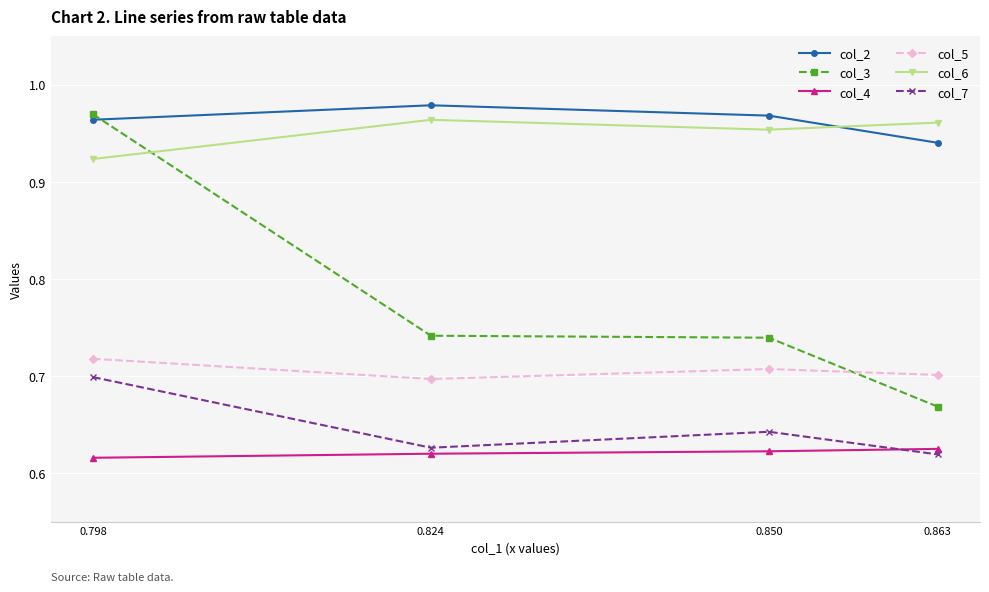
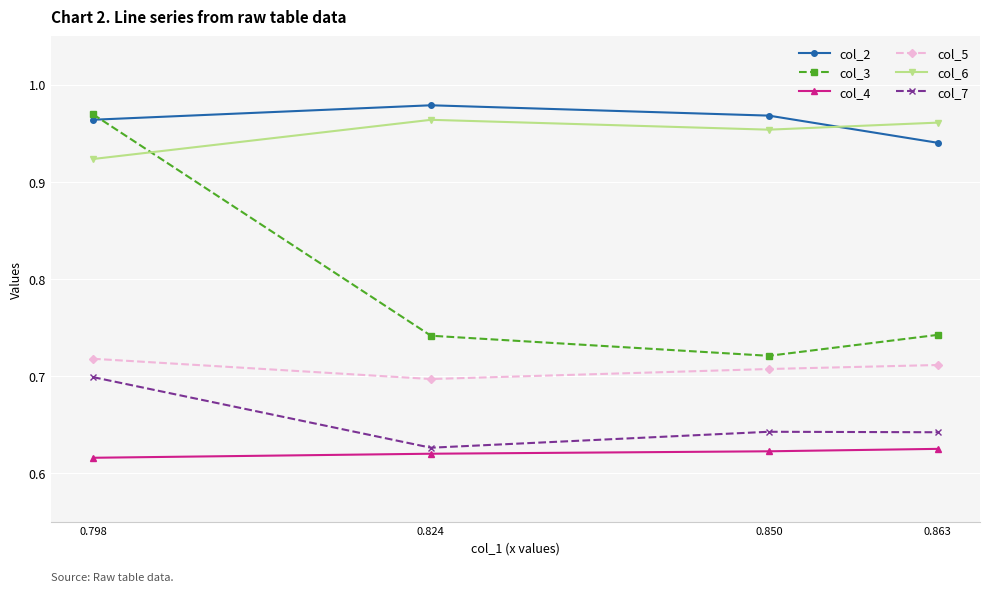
  {
    "col_2": {
      "0.798": 0.96,
      "0.824": 0.98,
      "0.850": 0.97,
      "0.863": 0.94
    },
    "col_3": {
      "0.798": 0.97,
      "0.824": 0.74,
-     "0.850": 0.74,
-     "0.863": 0.67
+     "0.850": 0.72,
+     "0.863": 0.74
    },
    "col_4": {
      "0.798": 0.62,
      "0.824": 0.62,
      "0.850": 0.62,
      "0.863": 0.63
    },
    "col_5": {
      "0.798": 0.72,
      "0.824": 0.70,
      "0.850": 0.71,
-     "0.863": 0.70
+     "0.863": 0.71
    },
    "col_6": {
      "0.798": 0.92,
      "0.824": 0.96,
      "0.850": 0.95,
      "0.863": 0.96
    },
    "col_7": {
      "0.798": 0.70,
      "0.824": 0.63,
      "0.850": 0.64,
-     "0.863": 0.62
+     "0.863": 0.64
    }
  }
